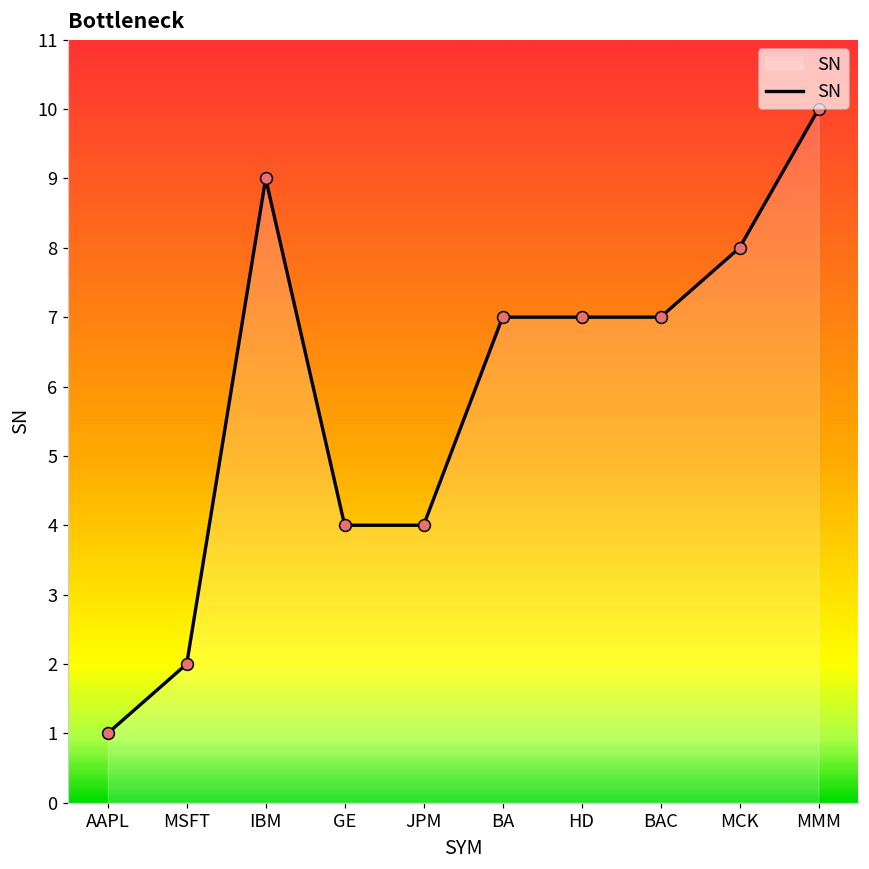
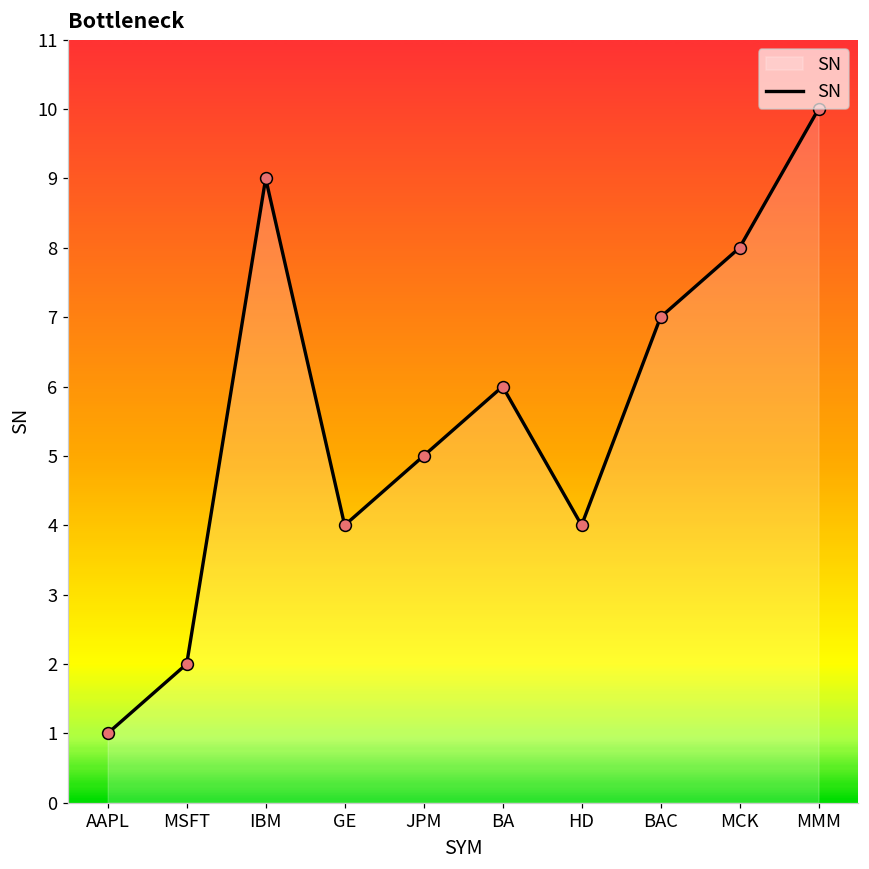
  {
    "AAPL": 1,
    "MSFT": 2,
    "IBM": 9,
    "GE": 4,
-   "JPM": 4,
-   "BA": 7,
-   "HD": 7,
+   "JPM": 5,
+   "BA": 6,
+   "HD": 4,
    "BAC": 7,
    "MCK": 8
  }
